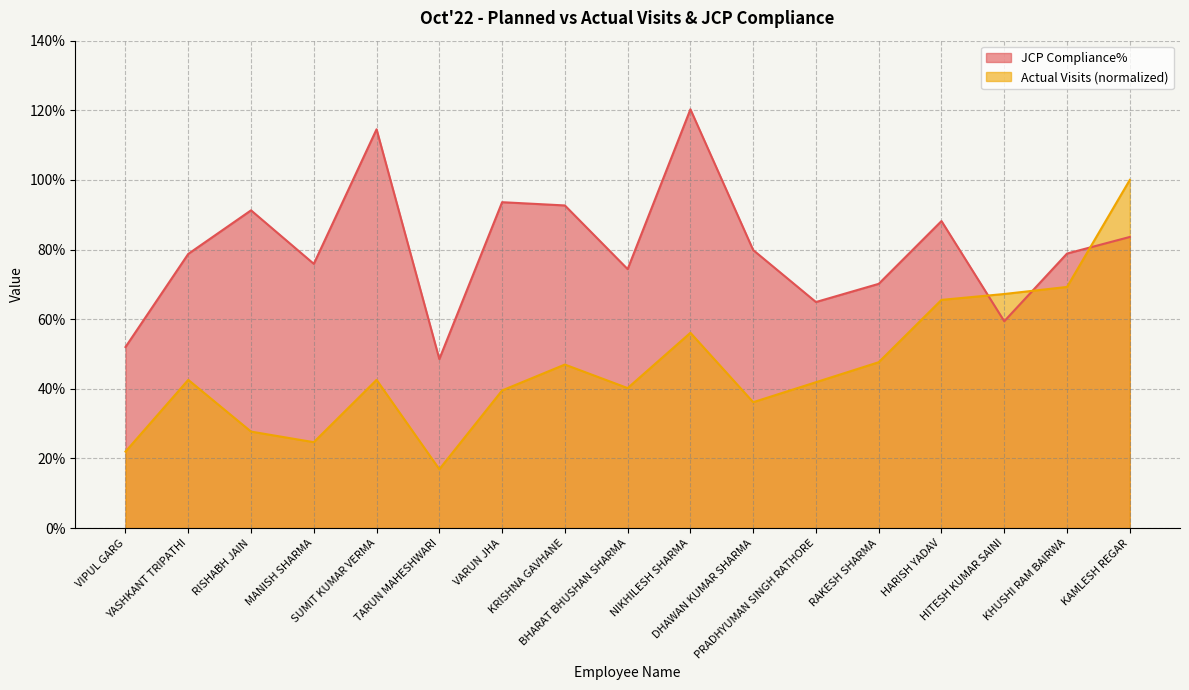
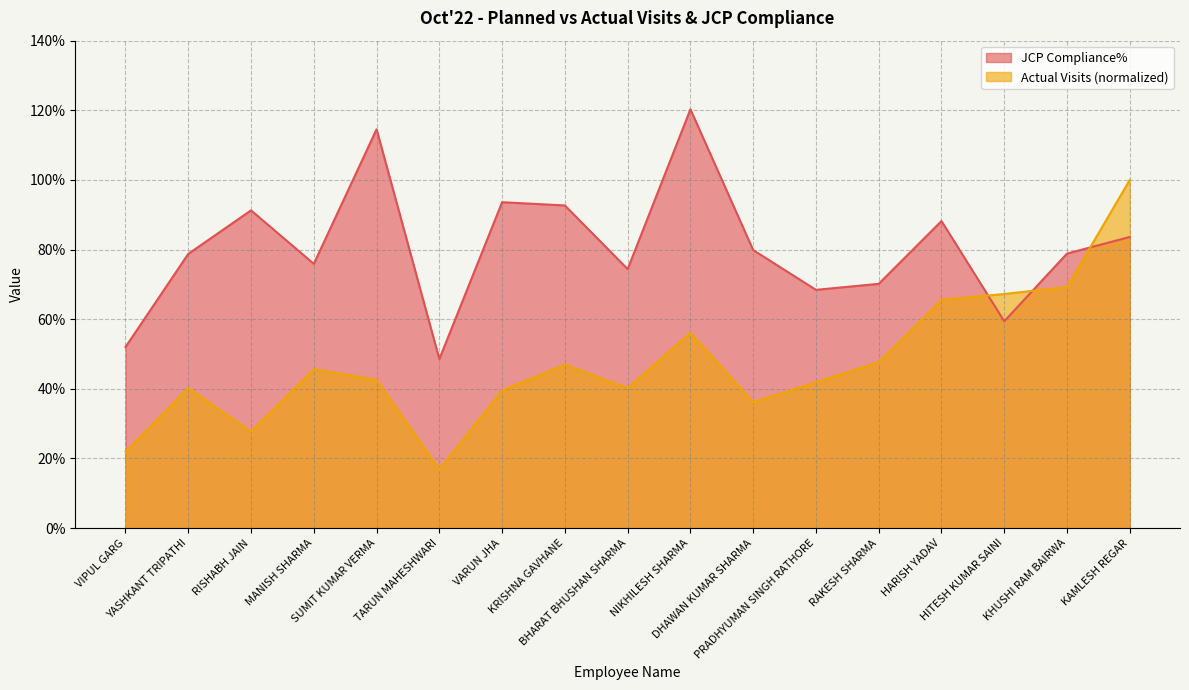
  {
    "JCP Compliance%": {
      "VIPUL GARG": "52%",
      "YASHKANT TRIPATHI": "79%",
      "RISHABH JAIN": "91%",
      "MANISH SHARMA": "76%",
      "SUMIT KUMAR VERMA": "115%",
      "TARUN MAHESHWARI": "49%",
      "VARUN JHA": "94%",
      "KRISHNA GAVHANE": "93%",
      "BHARAT BHUSHAN SHARMA": "74%",
      "NIKHILESH SHARMA": "120%",
      "DHAWAN KUMAR SHARMA": "80%",
-     "PRADHYUMAN SINGH RATHORE": "65%",
+     "PRADHYUMAN SINGH RATHORE": "68%",
      "RAKESH SHARMA": "70%",
      "HARISH YADAV": "88%",
      "HITESH KUMAR SAINI": "59%",
      "KHUSHI RAM BAIRWA": "79%",
      "KAMLESH REGAR": "84%"
    },
    "Actual Visits (normalized)": {
      "VIPUL GARG": "22%",
-     "YASHKANT TRIPATHI": "43%",
+     "YASHKANT TRIPATHI": "40%",
      "RISHABH JAIN": "28%",
-     "MANISH SHARMA": "25%",
+     "MANISH SHARMA": "46%",
      "SUMIT KUMAR VERMA": "43%",
      "TARUN MAHESHWARI": "17%",
      "VARUN JHA": "40%",
      "KRISHNA GAVHANE": "47%",
      "BHARAT BHUSHAN SHARMA": "40%",
      "NIKHILESH SHARMA": "56%",
      "DHAWAN KUMAR SHARMA": "36%",
      "PRADHYUMAN SINGH RATHORE": "42%",
      "RAKESH SHARMA": "48%",
      "HARISH YADAV": "66%",
      "HITESH KUMAR SAINI": "67%",
      "KHUSHI RAM BAIRWA": "69%",
      "KAMLESH REGAR": "100%"
    }
  }
